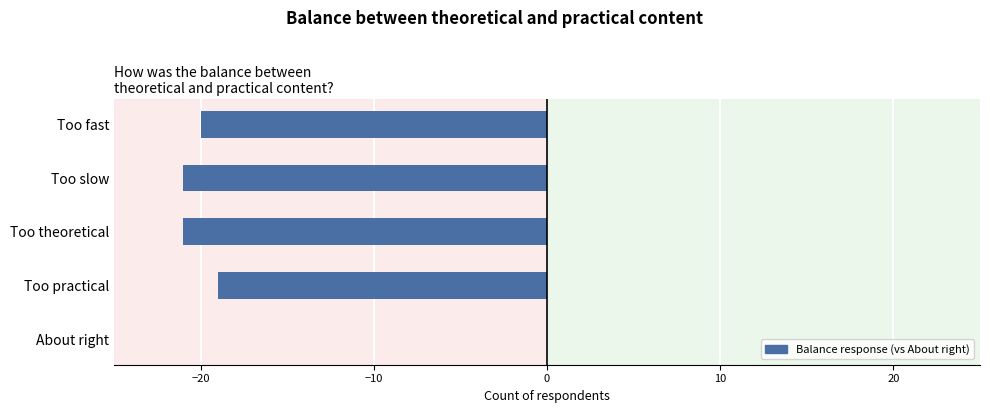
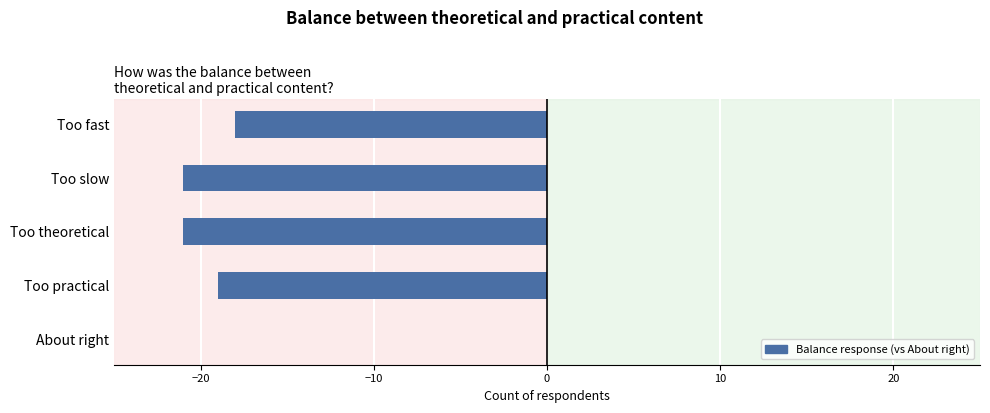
  {
-   "Too fast": -20.0,
+   "Too fast": -18.0,
    "Too slow": -21.0,
    "Too theoretical": -21.0,
    "Too practical": -19.0,
    "About right": 0.0
  }
